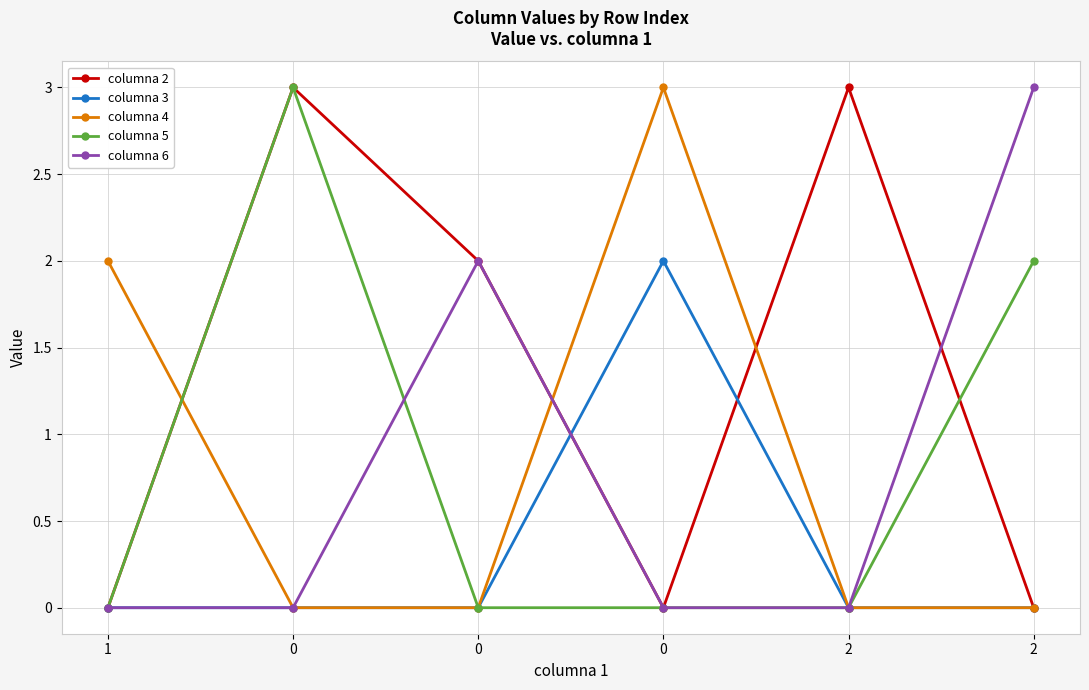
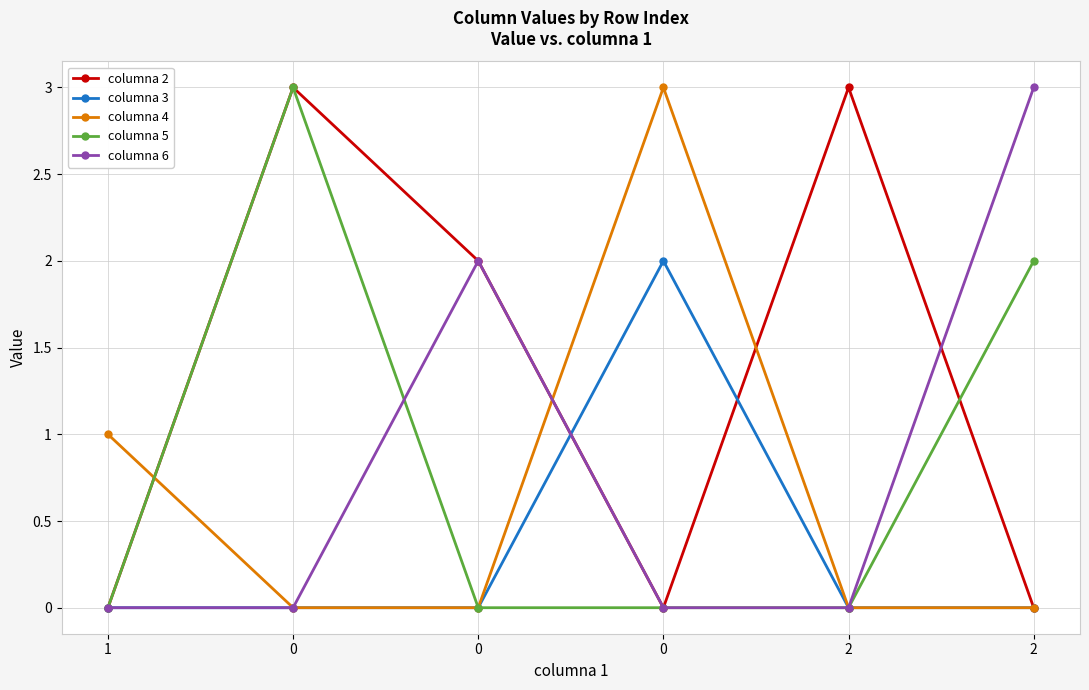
  {
    "columna 4": {
-     "1": 2
+     "1": 1
    }
  }
